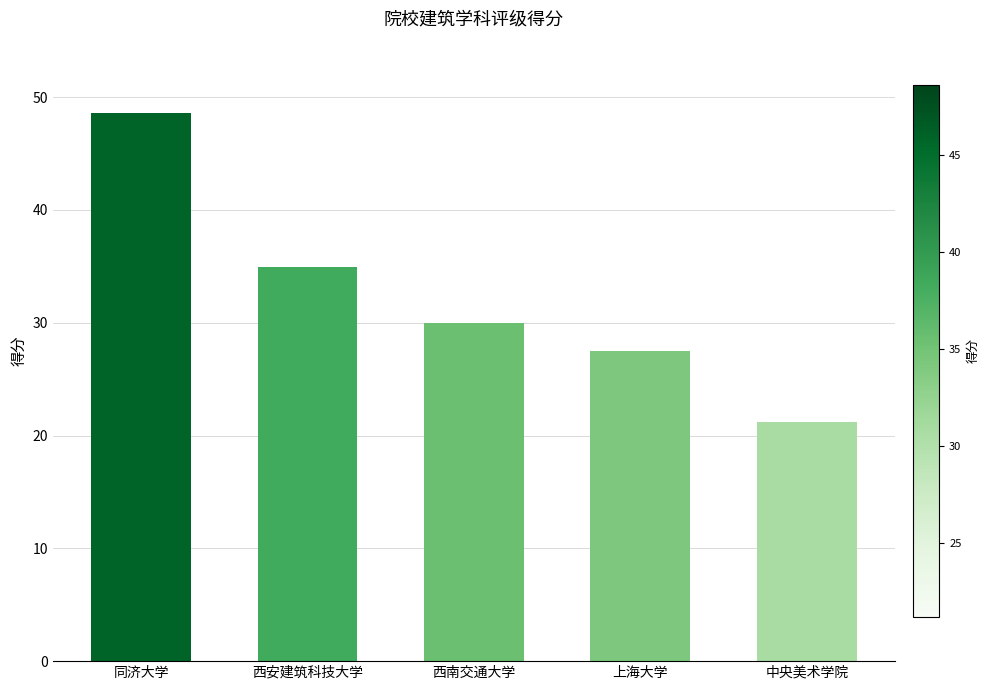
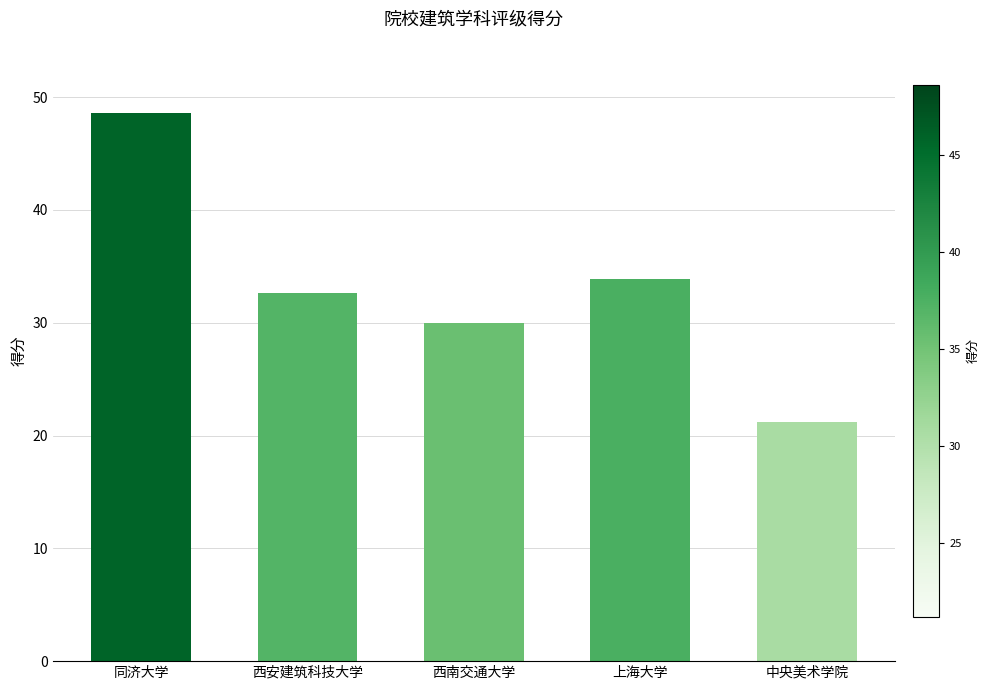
  {
    "同济大学": 48.6,
-   "西安建筑科技大学": 34.9,
+   "西安建筑科技大学": 32.6,
    "西南交通大学": 30.0,
-   "上海大学": 27.5,
+   "上海大学": 33.9,
    "中央美术学院": 21.2
  }
